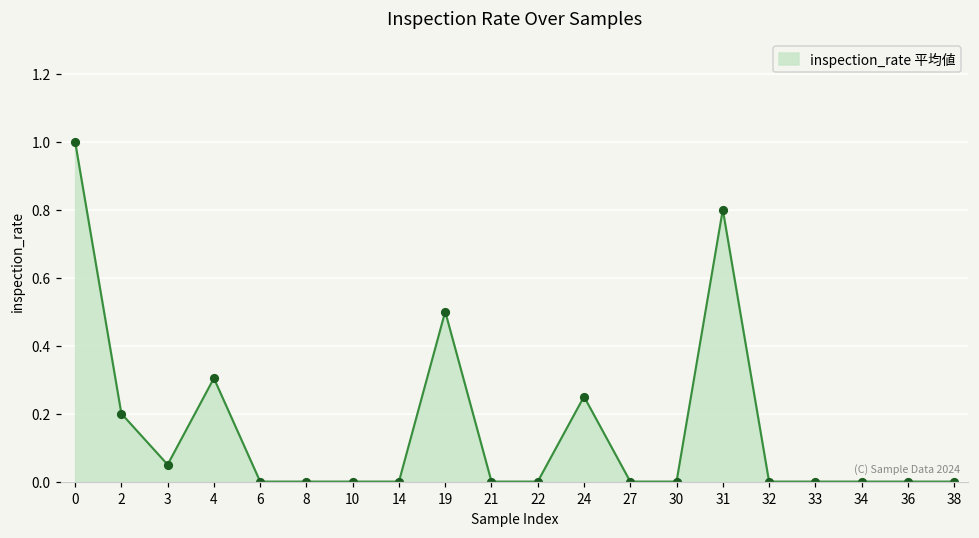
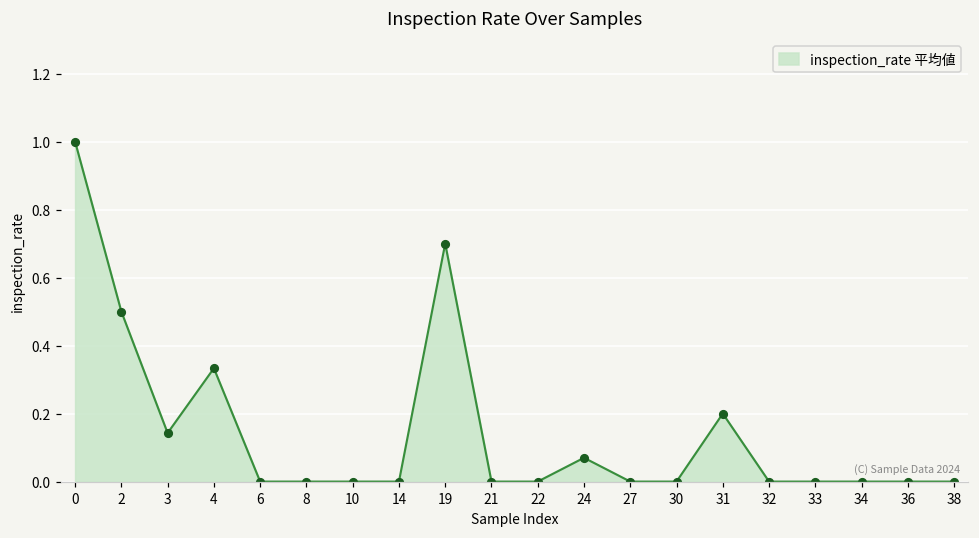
  {
    "0": 1.00,
-   "2": 0.2,
-   "3": 0.05,
-   "4": 0.30,
+   "2": 0.5,
+   "3": 0.14,
+   "4": 0.33,
    "6": 0.00,
    "8": 0.00,
    "10": 0.00,
    "14": 0.00,
-   "19": 0.5,
+   "19": 0.7,
    "21": 0.00,
    "22": 0.00,
-   "24": 0.25,
+   "24": 0.07,
    "27": 0.00,
    "30": 0.00,
-   "31": 0.8,
+   "31": 0.2,
    "32": 0.00,
    "33": 0.00
  }
